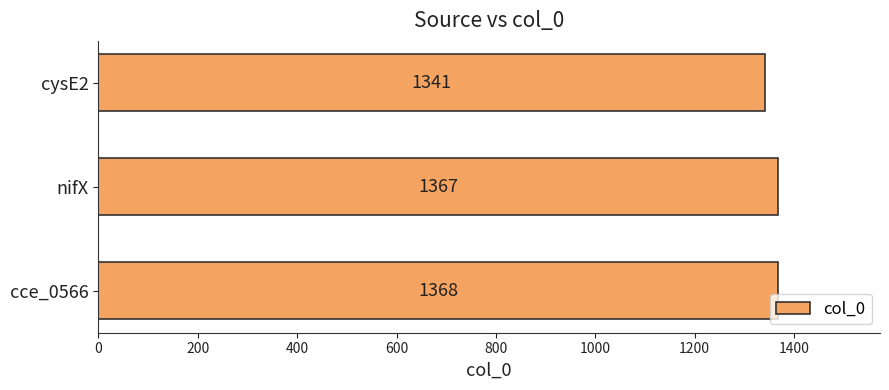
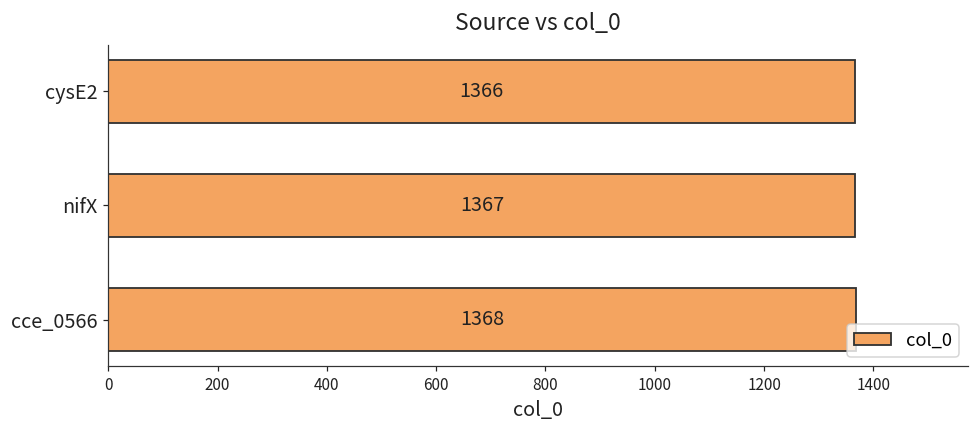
  {
-   "cysE2": 1341,
+   "cysE2": 1366,
    "nifX": 1367,
    "cce_0566": 1368
  }
